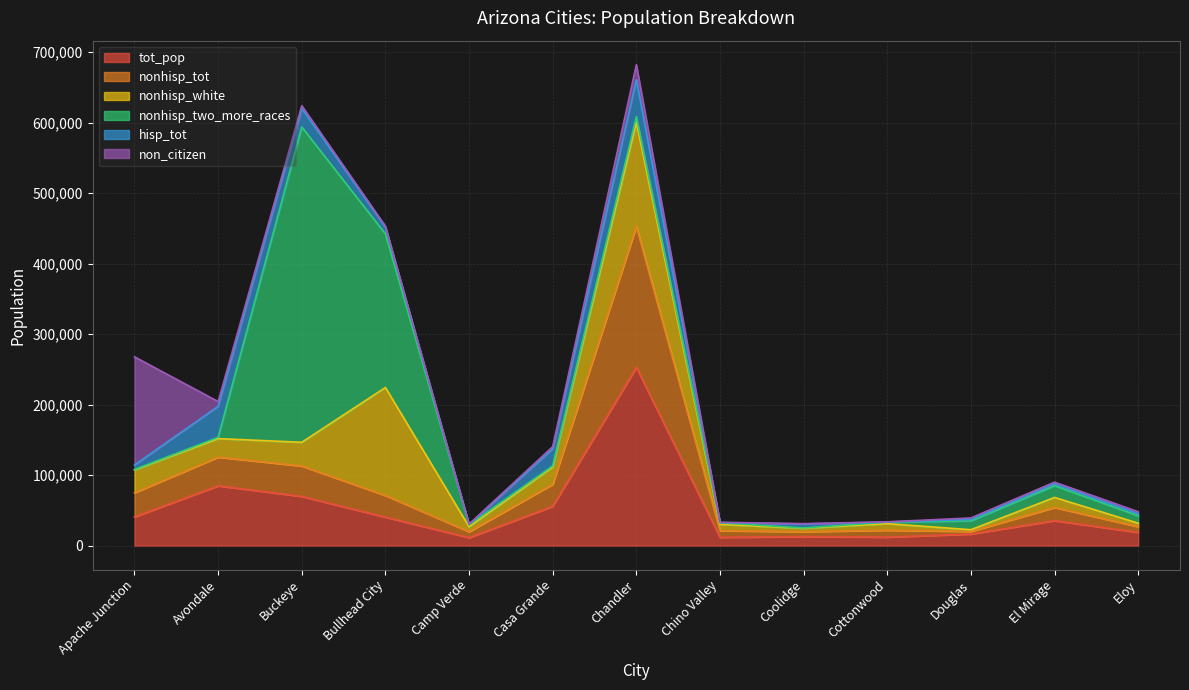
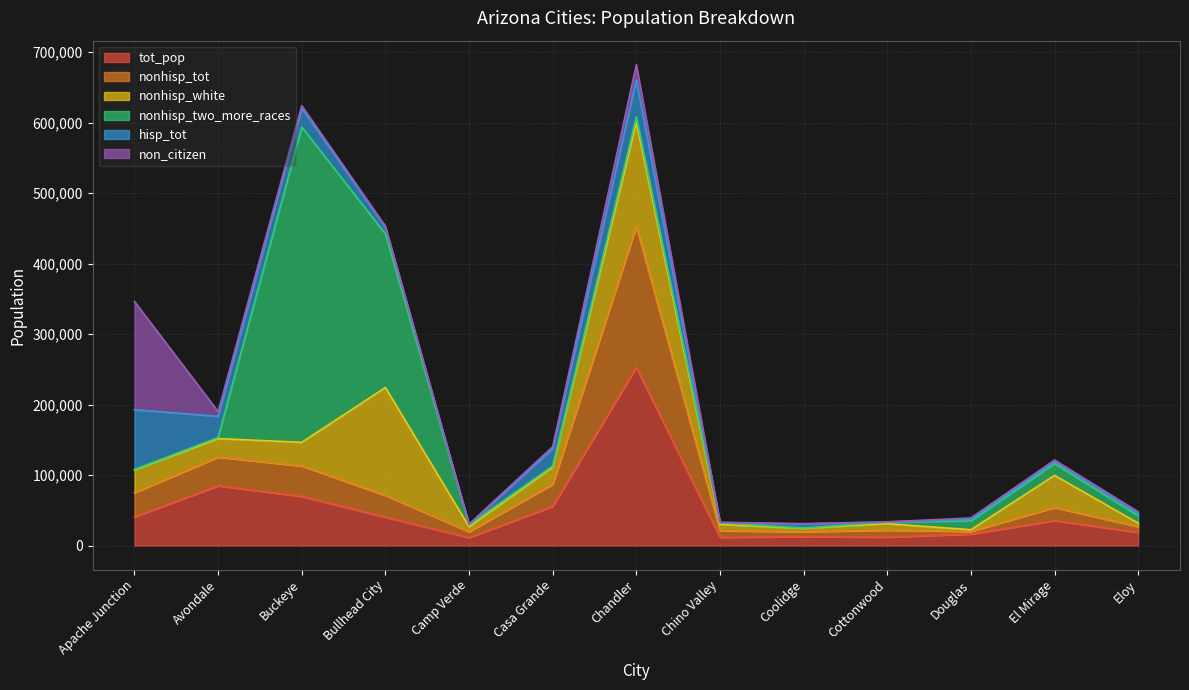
  {
    "nonhisp_white": {
      "Buckeye": "30,000",
      "Bullhead City": "150,000",
      "Chandler": "150,000",
-     "El Mirage": "10,000",
+     "El Mirage": "50,000",
      "Eloy": "0"
    },
    "nonhisp_two_more_races": {
      "Buckeye": "450,000",
      "Bullhead City": "220,000",
      "Chandler": "10,000"
    },
    "hisp_tot": {
-     "Apache Junction": "10,000",
-     "Avondale": "40,000",
+     "Apache Junction": "80,000",
+     "Avondale": "30,000",
      "Buckeye": "30,000",
      "Chandler": "50,000"
    },
    "non_citizen": {
      "Apache Junction": "150,000",
      "Avondale": "10,000",
      "Buckeye": "0",
      "Chandler": "20,000"
    }
  }
